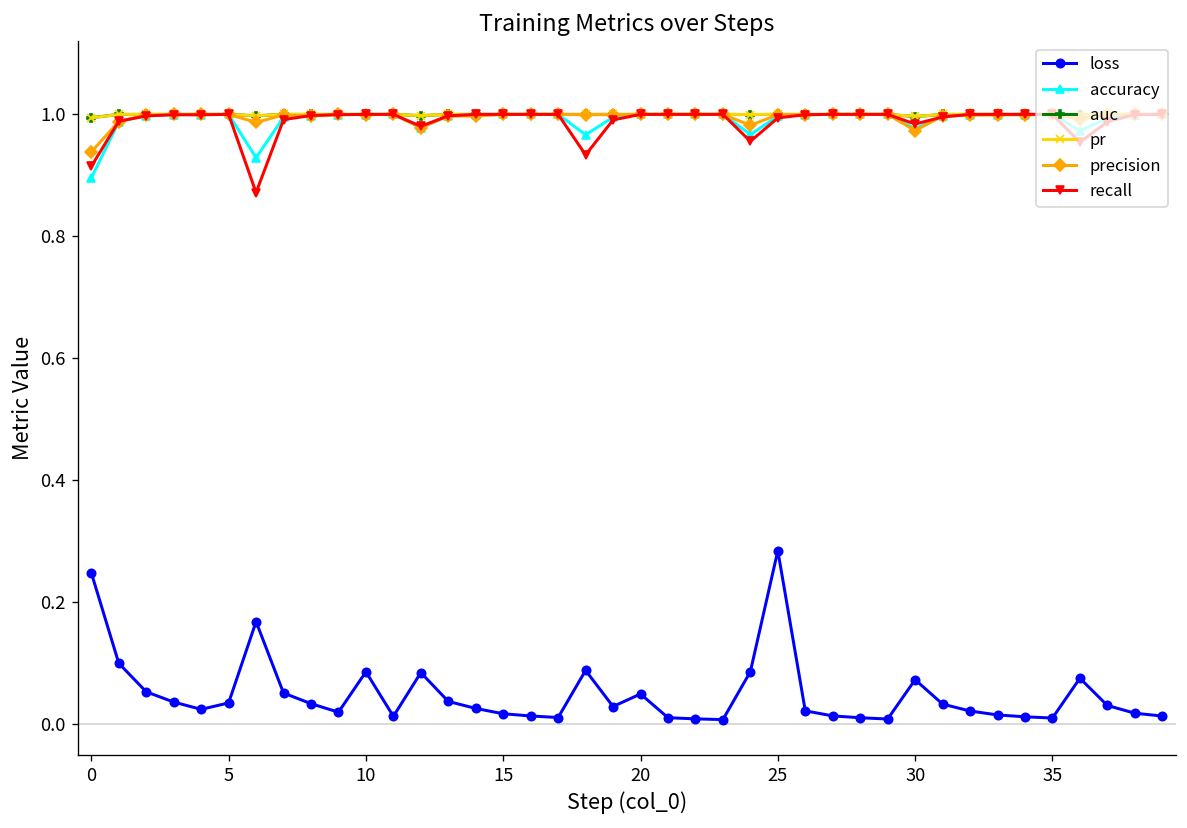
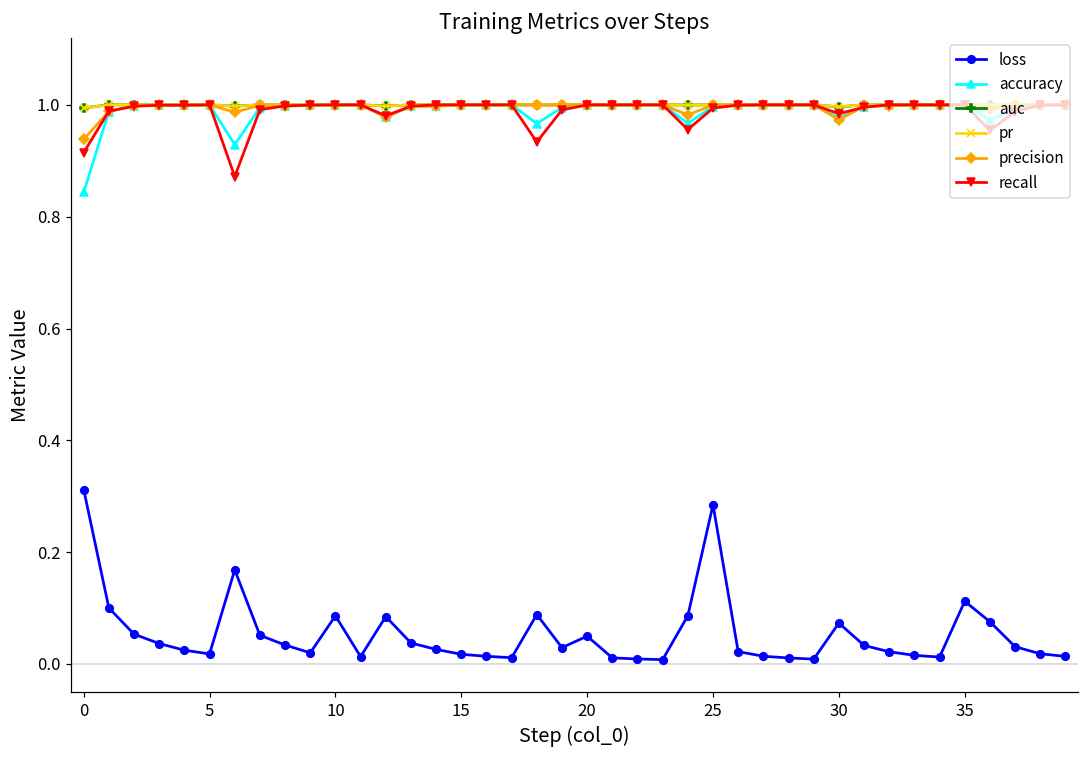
  {
    "loss": {
-     "0": 0.25,
-     "5": 0.04,
+     "0": 0.31,
+     "5": 0.02,
      "10": 0.09,
      "15": 0.02,
      "20": 0.05,
      "25": 0.28,
      "30": 0.07,
-     "35": 0.01
+     "35": 0.11
    },
    "accuracy": {
-     "0": 0.90
+     "0": 0.84
    },
    "recall": {
      "0": 0.91,
      "30": 0.98
    }
  }
